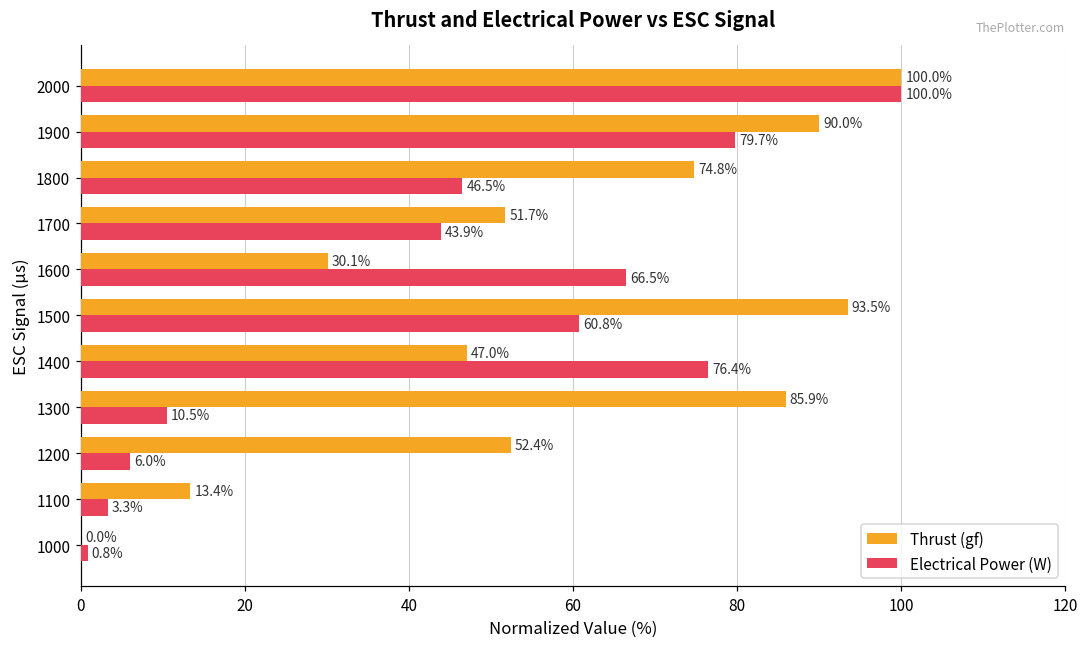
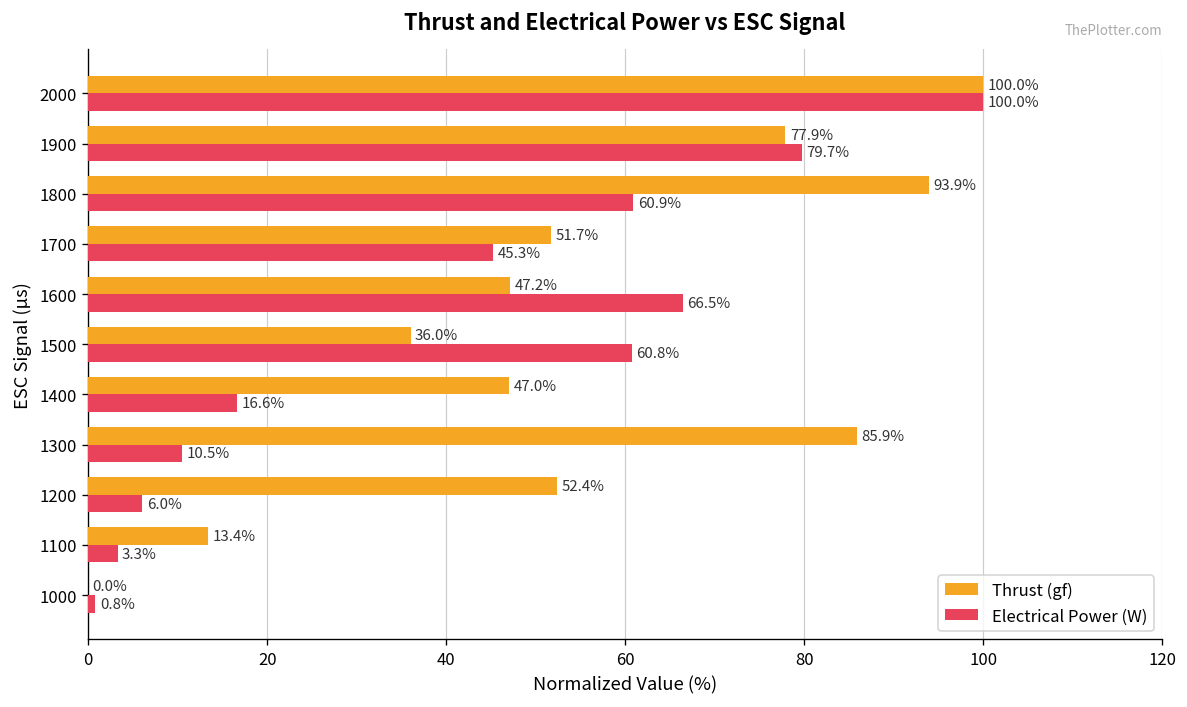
  {
    "Thrust (gf)": {
      "2000": "100.0%",
-     "1900": "90.0%",
-     "1800": "74.8%",
+     "1900": "77.9%",
+     "1800": "93.9%",
      "1700": "51.7%",
-     "1600": "30.1%",
-     "1500": "93.5%",
+     "1600": "47.2%",
+     "1500": "36.0%",
      "1400": "47.0%",
      "1300": "85.9%",
      "1200": "52.4%",
      "1100": "13.4%",
      "1000": "0.0%"
    },
    "Electrical Power (W)": {
      "2000": "100.0%",
      "1900": "79.7%",
-     "1800": "46.5%",
-     "1700": "43.9%",
+     "1800": "60.9%",
+     "1700": "45.3%",
      "1600": "66.5%",
      "1500": "60.8%",
-     "1400": "76.4%",
+     "1400": "16.6%",
      "1300": "10.5%",
      "1200": "6.0%",
      "1100": "3.3%",
      "1000": "0.8%"
    }
  }
